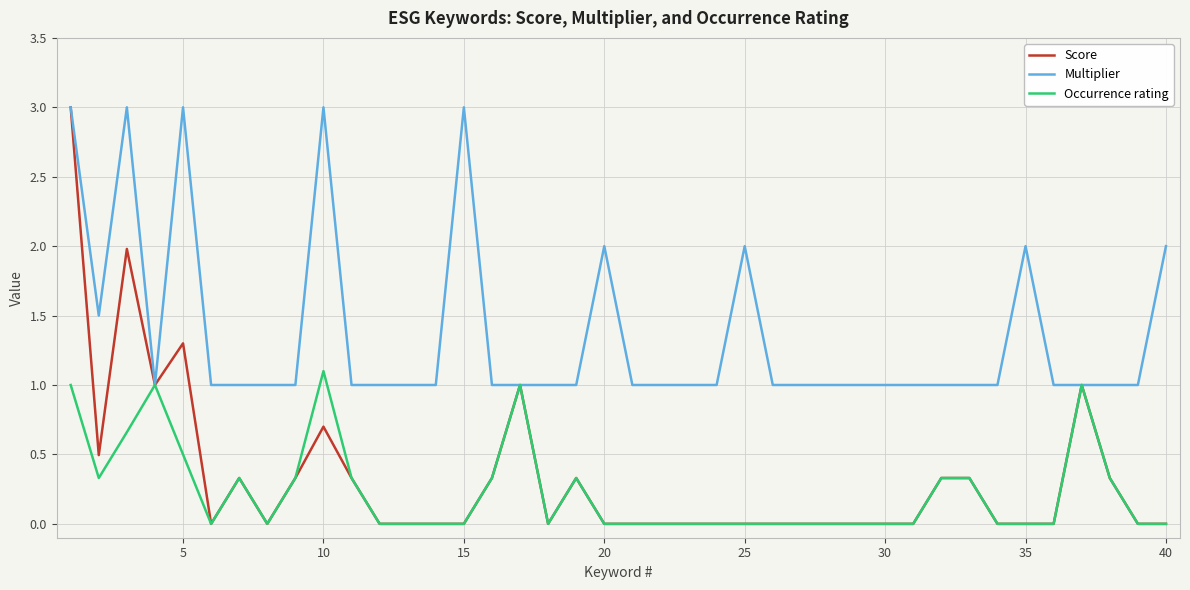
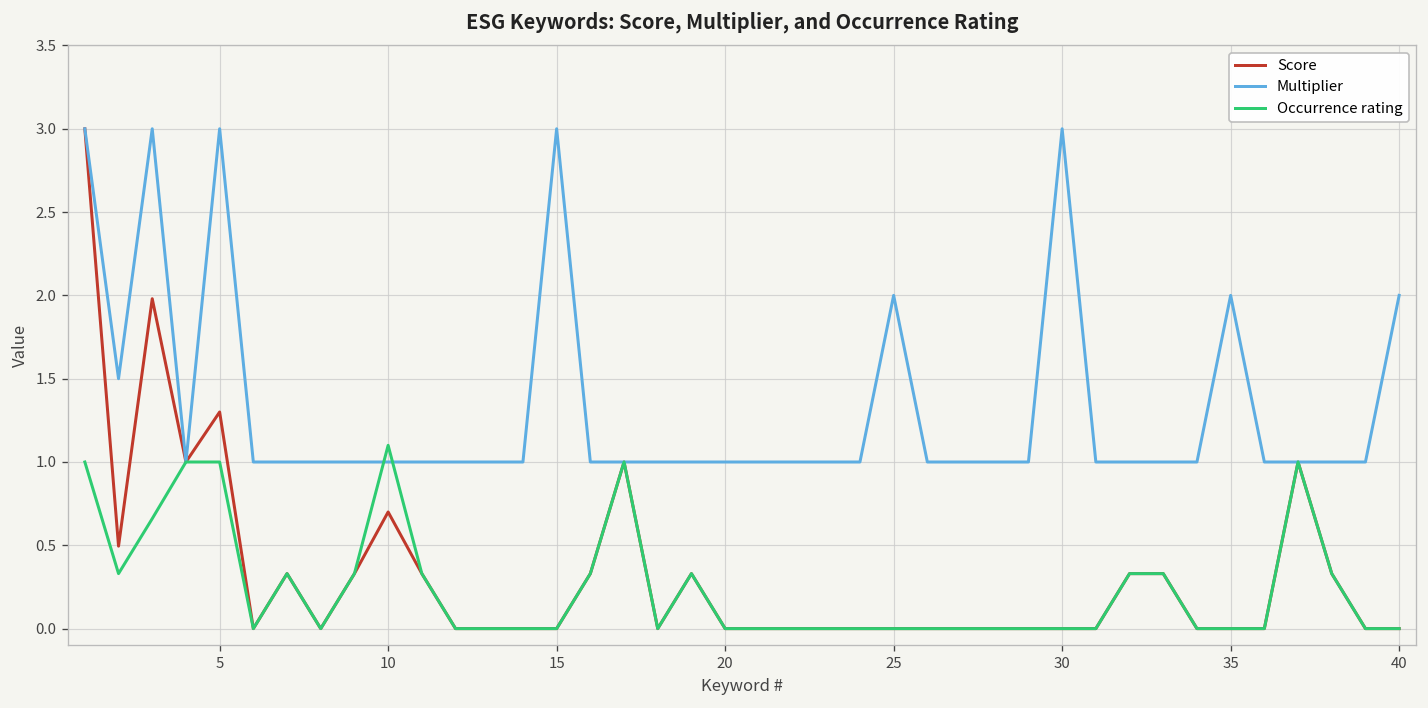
  {
    "Score": {
      "5": 1.3,
      "10": 0.7
    },
    "Multiplier": {
      "5": 3,
-     "10": 3,
+     "10": 1,
      "15": 3,
-     "20": 2,
+     "20": 1,
      "25": 2,
-     "30": 1,
+     "30": 3,
      "35": 2,
      "40": 2
    },
    "Occurrence rating": {
-     "5": 0.5,
+     "5": 1.0,
      "10": 1.1
    }
  }
